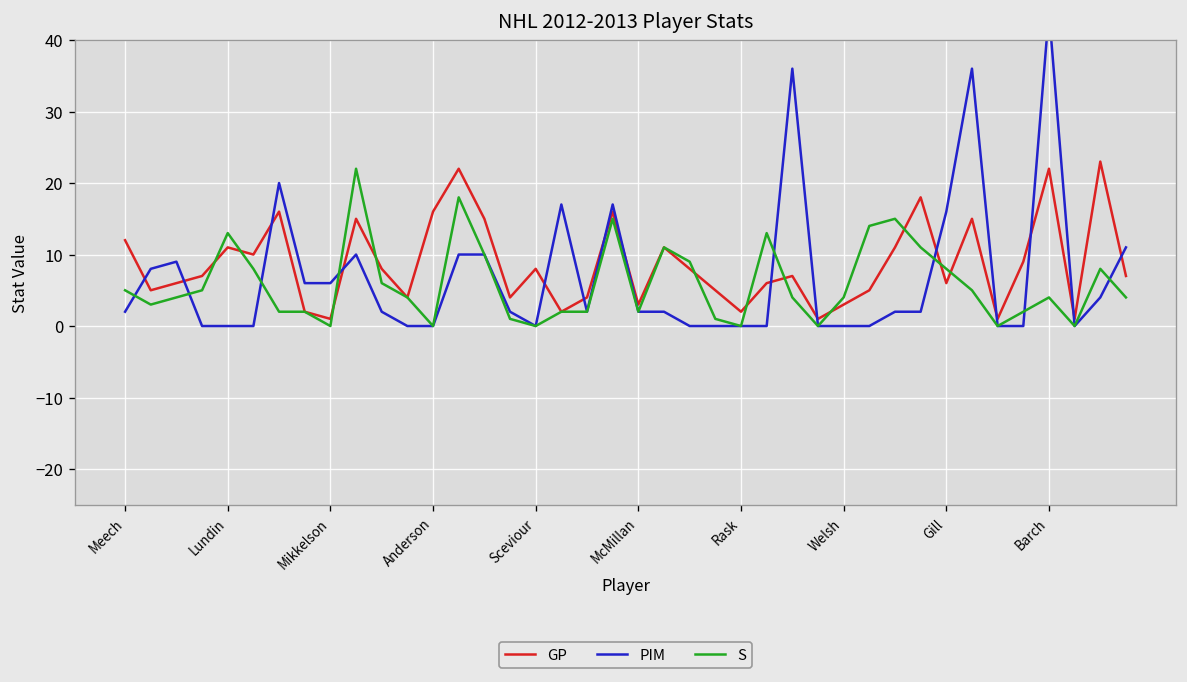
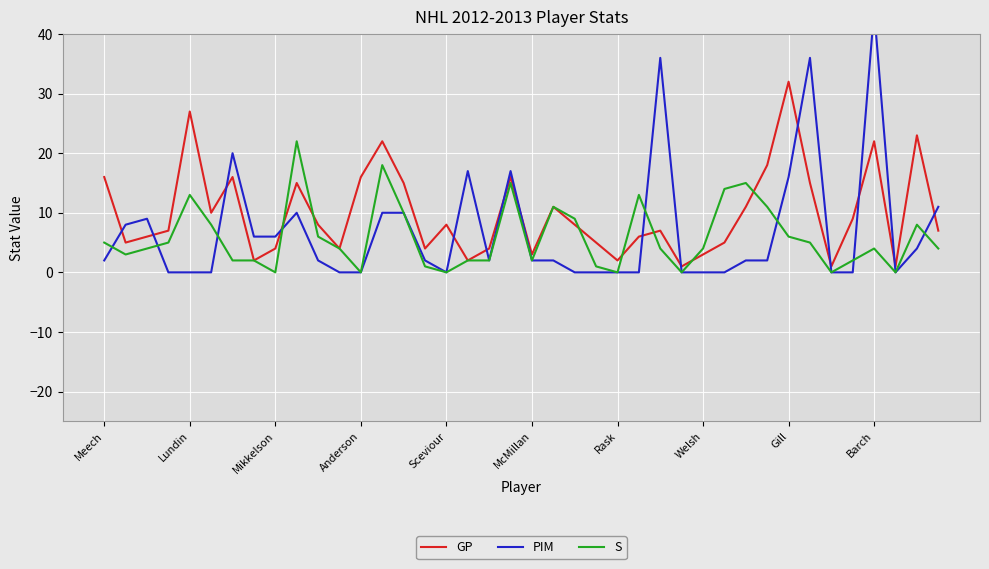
  {
    "GP": {
-     "Meech": 12,
-     "Lundin": 11,
-     "Mikkelson": 1,
+     "Meech": 16,
+     "Lundin": 27,
+     "Mikkelson": 4,
      "Anderson": 16,
      "Sceviour": 8,
      "McMillan": 3,
      "Rask": 2,
      "Welsh": 3,
-     "Gill": 6,
+     "Gill": 32,
      "Barch": 22
    },
    "PIM": {
      "Meech": 2,
      "Lundin": 0,
      "Mikkelson": 6,
      "Welsh": 0,
      "Gill": 16
    },
    "S": {
      "Meech": 5,
      "Lundin": 13,
      "Mikkelson": 0,
      "Welsh": 4,
-     "Gill": 8,
+     "Gill": 6,
      "Barch": 4
    }
  }
